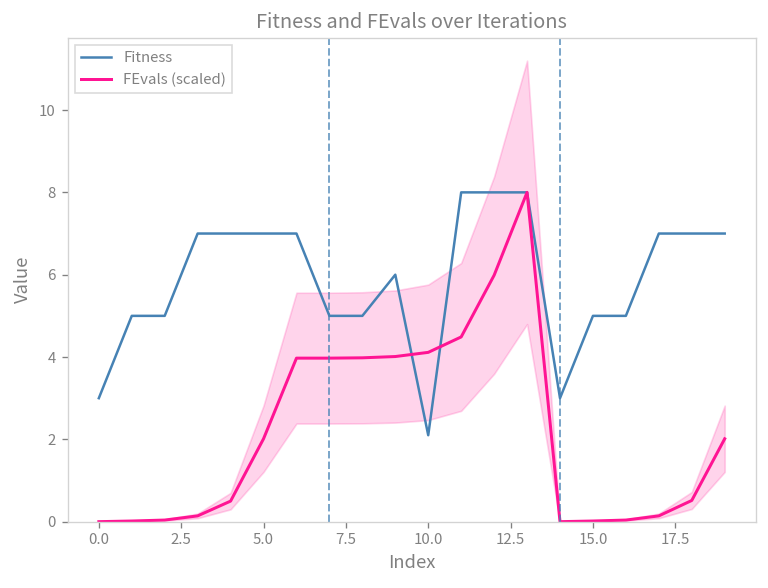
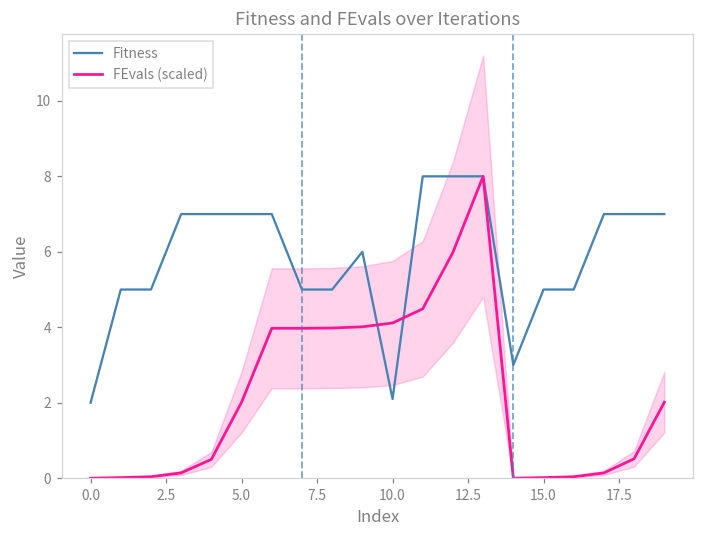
  {
    "Fitness": {
-     "0.0": 3,
+     "0.0": 2,
      "5.0": 7,
      "10.0": 2.1,
      "15.0": 5
    }
  }
